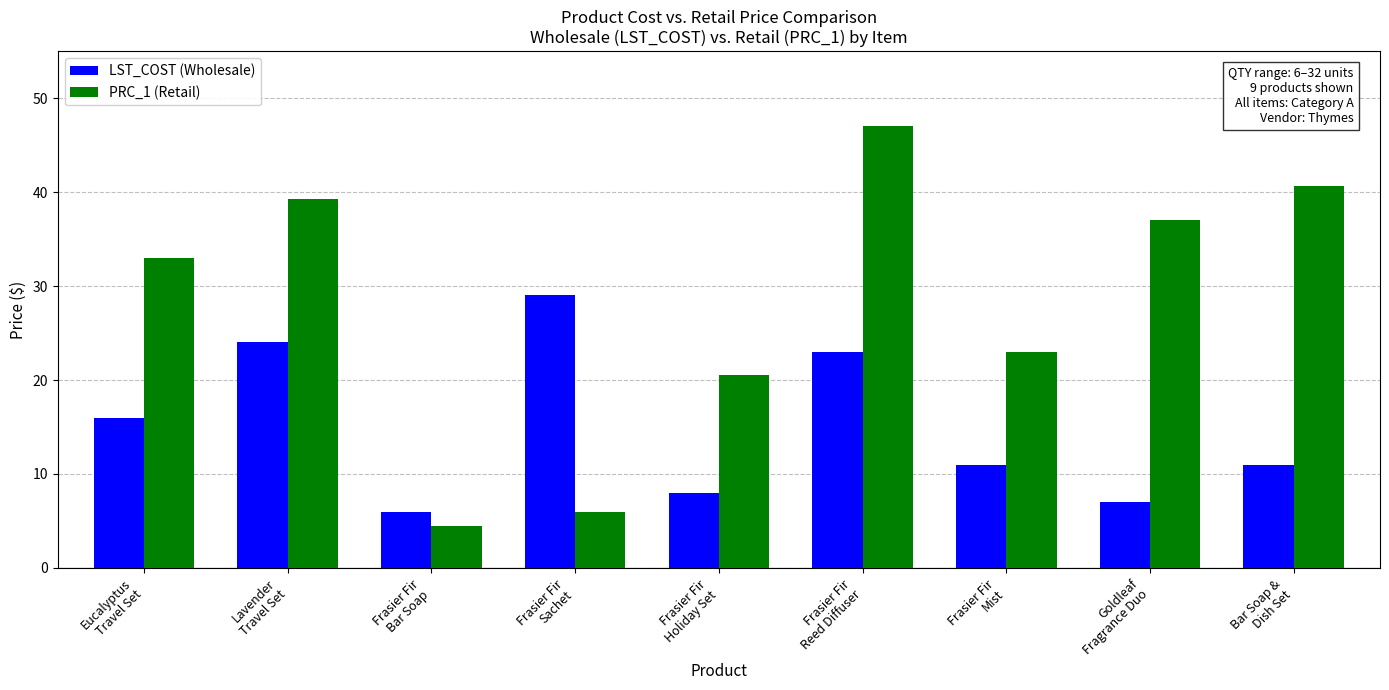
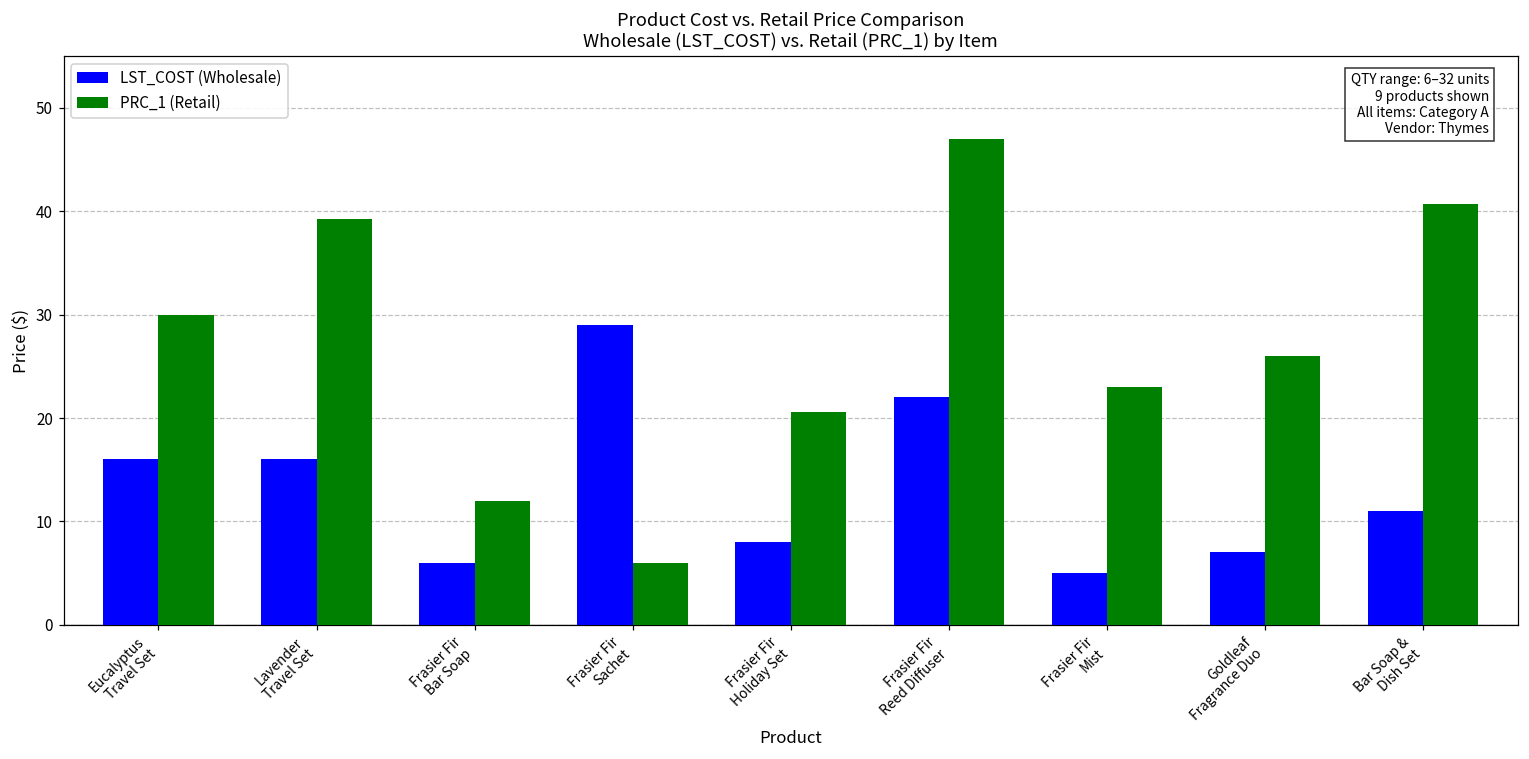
  {
    "LST_COST (Wholesale)": {
      "Eucalyptus Travel Set": 16,
-     "Lavender Travel Set": 24,
+     "Lavender Travel Set": 16,
      "Frasier Fir Bar Soap": 6,
      "Frasier Fir Sachet": 29,
      "Frasier Fir Holiday Set": 8,
-     "Frasier Fir Reed Diffuser": 23,
-     "Frasier Fir Mist": 11,
+     "Frasier Fir Reed Diffuser": 22,
+     "Frasier Fir Mist": 5,
      "Goldleaf Fragrance Duo": 7,
      "Bar Soap & Dish Set": 11
    },
    "PRC_1 (Retail)": {
-     "Eucalyptus Travel Set": 33,
+     "Eucalyptus Travel Set": 30,
      "Lavender Travel Set": 39,
-     "Frasier Fir Bar Soap": 4,
+     "Frasier Fir Bar Soap": 12,
      "Frasier Fir Sachet": 6,
      "Frasier Fir Holiday Set": 21,
      "Frasier Fir Reed Diffuser": 47,
      "Frasier Fir Mist": 23,
-     "Goldleaf Fragrance Duo": 37,
+     "Goldleaf Fragrance Duo": 26,
      "Bar Soap & Dish Set": 41
    }
  }
